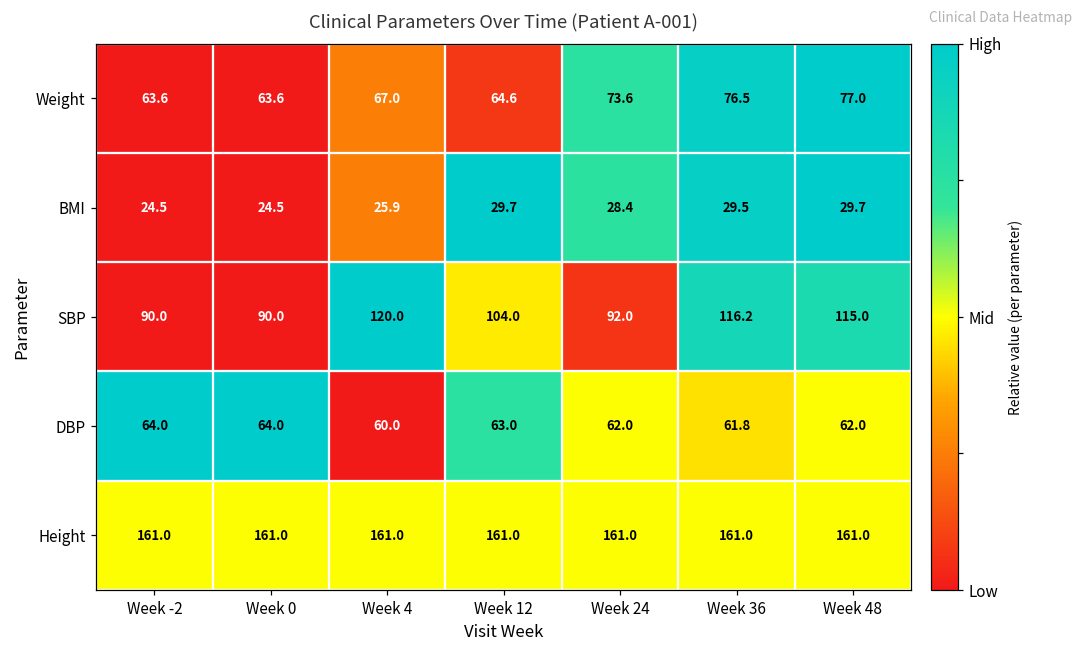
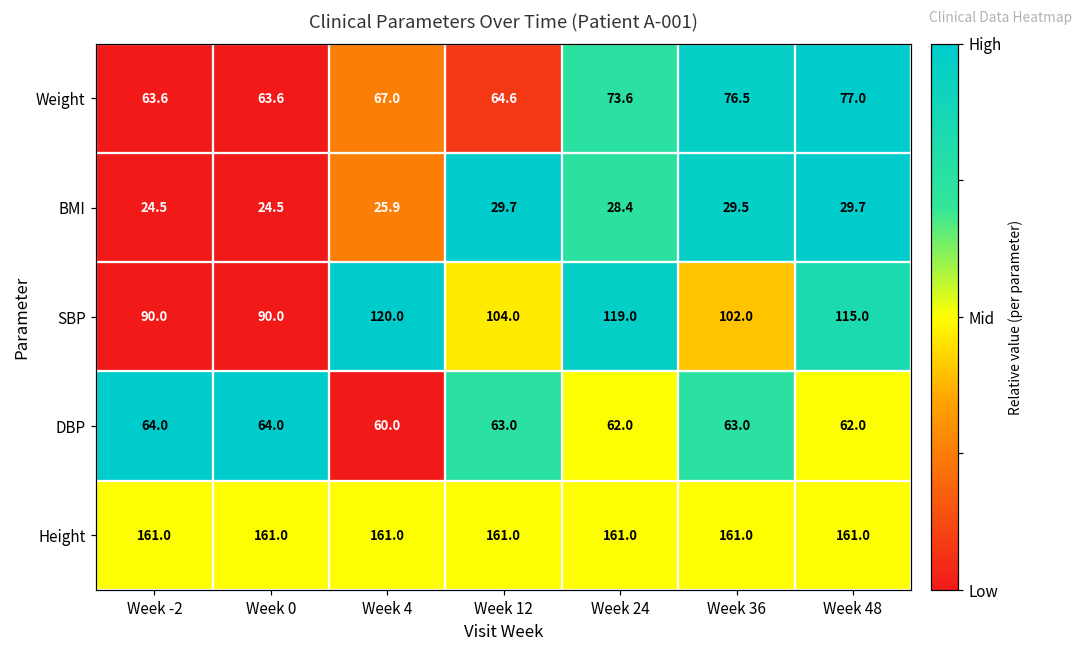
  {
    "Weight": {
      "Week -2": 63.6,
      "Week 0": 63.6,
      "Week 4": 67.0,
      "Week 12": 64.6,
      "Week 24": 73.6,
      "Week 36": 76.5,
      "Week 48": 77.0
    },
    "BMI": {
      "Week -2": 24.5,
      "Week 0": 24.5,
      "Week 4": 25.9,
      "Week 12": 29.7,
      "Week 24": 28.4,
      "Week 36": 29.5,
      "Week 48": 29.7
    },
    "SBP": {
      "Week -2": 90.0,
      "Week 0": 90.0,
      "Week 4": 120.0,
      "Week 12": 104.0,
-     "Week 24": 92.0,
-     "Week 36": 116.2,
+     "Week 24": 119.0,
+     "Week 36": 102.0,
      "Week 48": 115.0
    },
    "DBP": {
      "Week -2": 64.0,
      "Week 0": 64.0,
      "Week 4": 60.0,
      "Week 12": 63.0,
      "Week 24": 62.0,
-     "Week 36": 61.8,
+     "Week 36": 63.0,
      "Week 48": 62.0
    },
    "Height": {
      "Week -2": 161.0,
      "Week 0": 161.0,
      "Week 4": 161.0,
      "Week 12": 161.0,
      "Week 24": 161.0,
      "Week 36": 161.0,
      "Week 48": 161.0
    }
  }
